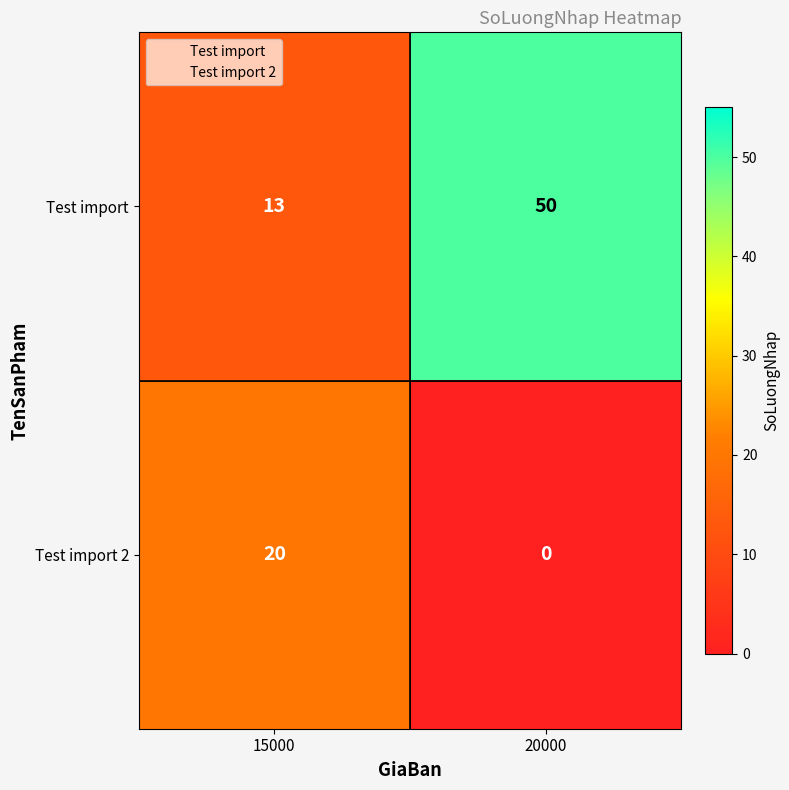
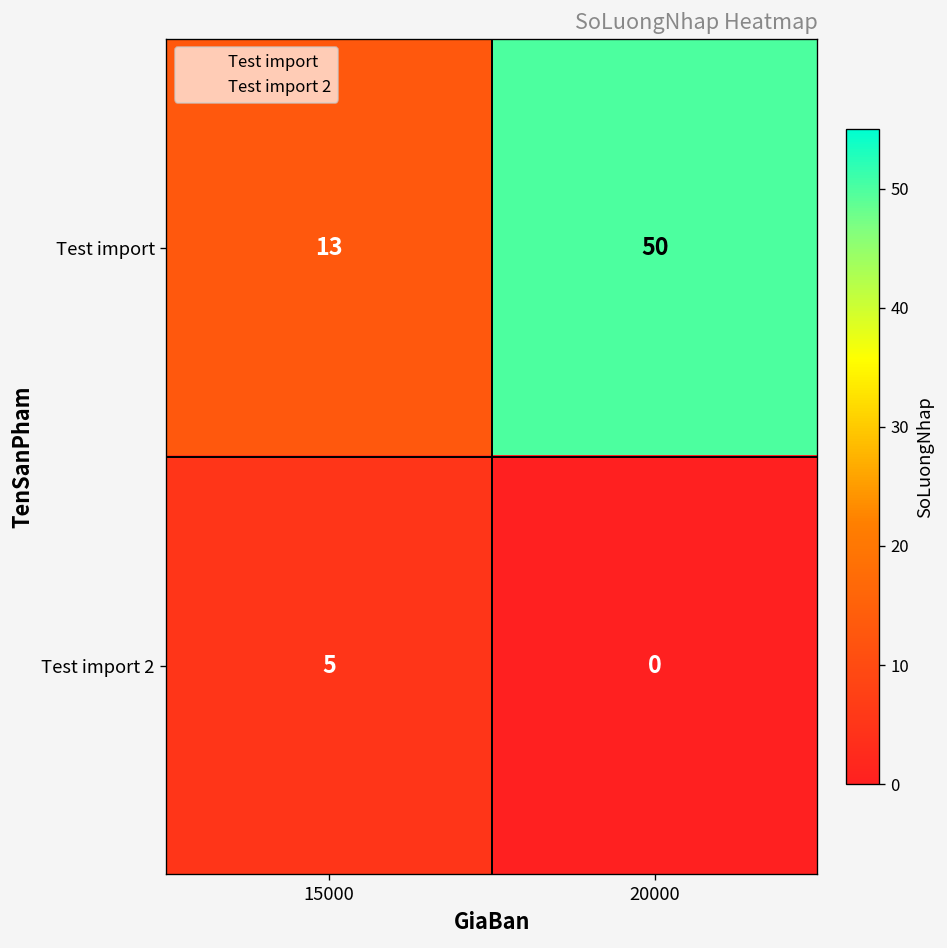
  {
    "Test import": {
      "15000": 13,
      "20000": 50
    },
    "Test import 2": {
-     "15000": 20,
+     "15000": 5,
      "20000": 0
    }
  }
